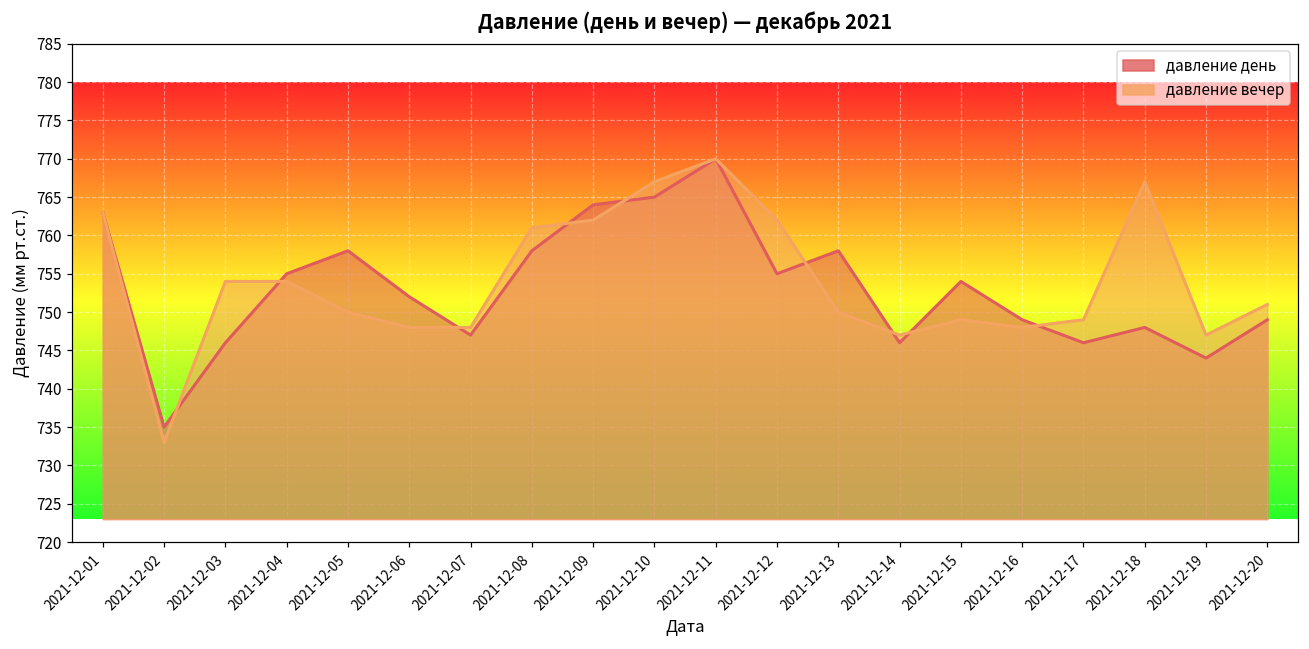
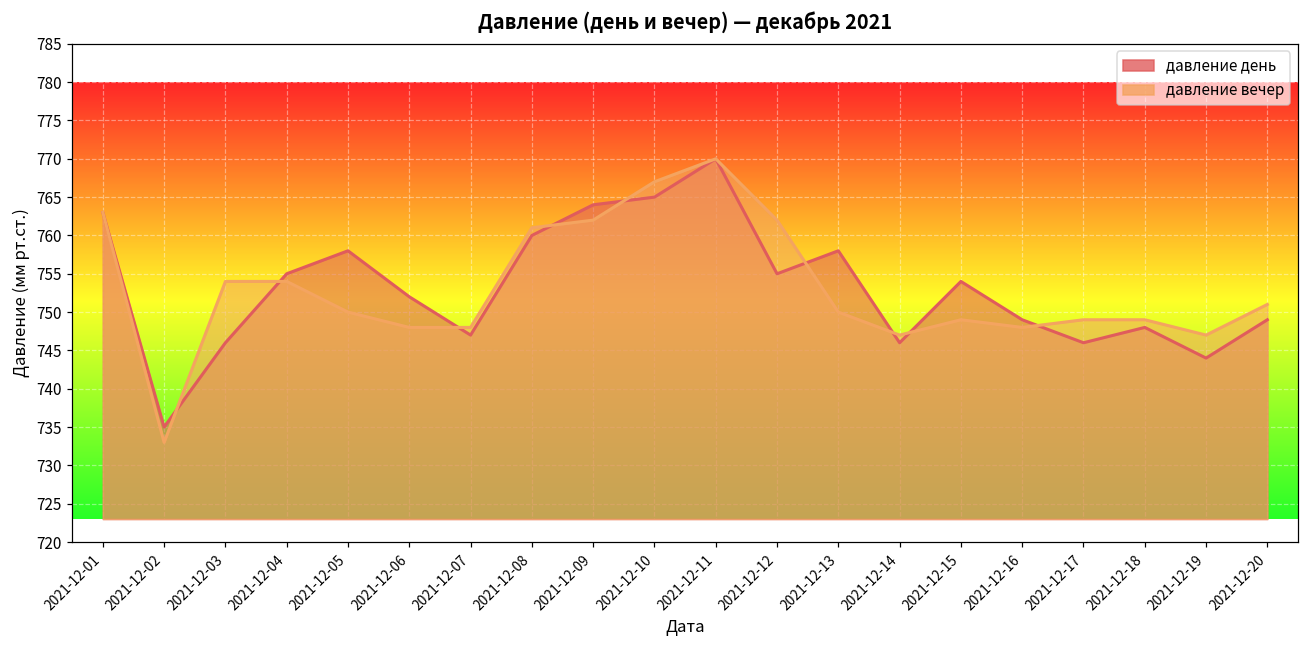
  {
    "давление день": {
      "2021-12-02": 735,
      "2021-12-03": 746,
      "2021-12-04": 755,
      "2021-12-05": 758,
      "2021-12-06": 752,
      "2021-12-07": 747,
-     "2021-12-08": 758,
+     "2021-12-08": 760,
      "2021-12-09": 764,
      "2021-12-10": 765,
      "2021-12-12": 755,
      "2021-12-13": 758,
      "2021-12-14": 746,
      "2021-12-15": 754,
      "2021-12-16": 749,
      "2021-12-17": 746,
      "2021-12-18": 748,
      "2021-12-19": 744,
      "2021-12-20": 749
    },
    "давление вечер": {
      "2021-12-02": 733,
      "2021-12-03": 754,
      "2021-12-04": 754,
      "2021-12-05": 750,
      "2021-12-06": 748,
      "2021-12-07": 748,
      "2021-12-08": 761,
      "2021-12-09": 762,
      "2021-12-10": 767,
      "2021-12-12": 762,
      "2021-12-13": 750,
      "2021-12-14": 747,
      "2021-12-15": 749,
      "2021-12-16": 748,
      "2021-12-17": 749,
-     "2021-12-18": 767,
+     "2021-12-18": 749,
      "2021-12-19": 747,
      "2021-12-20": 751
    }
  }
